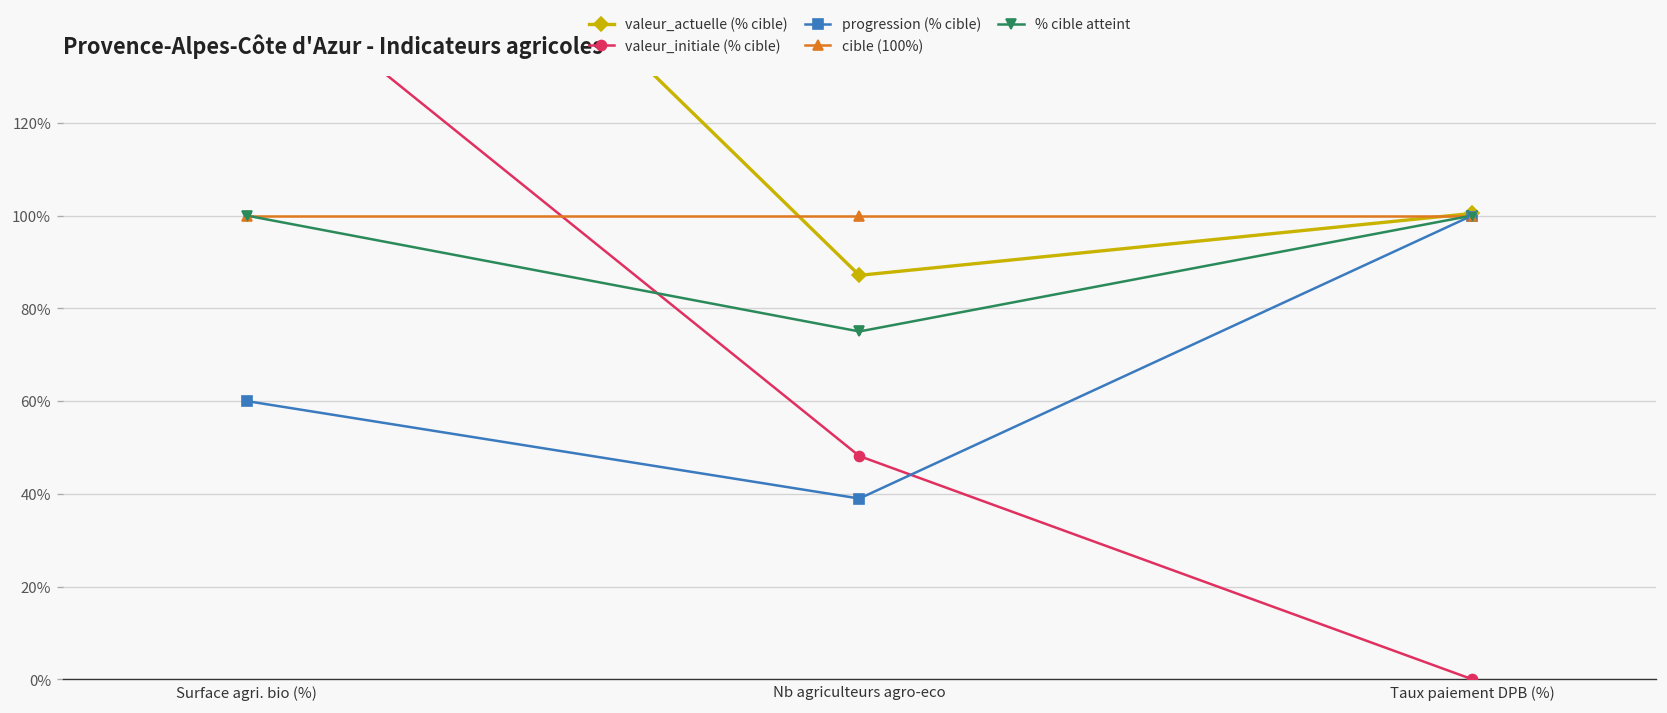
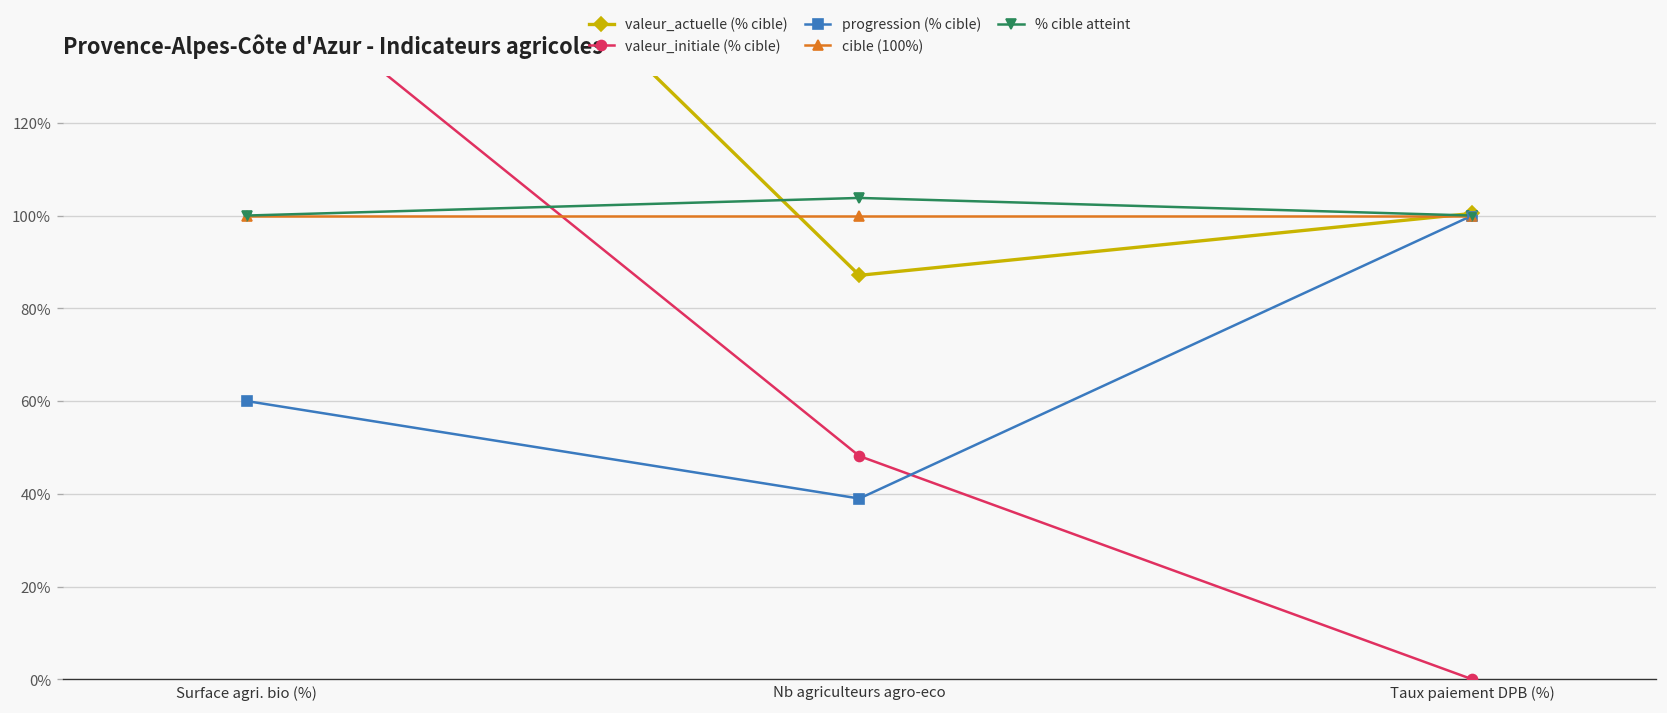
  {
    "valeur_actuelle (% cible)": {
      "Nb agriculteurs agro-eco": "87%"
    },
    "valeur_initiale (% cible)": {
      "Nb agriculteurs agro-eco": "48%",
      "Taux paiement DPB (%)": "0%"
    },
    "progression (% cible)": {
      "Surface agri. bio (%)": "60%",
      "Nb agriculteurs agro-eco": "39%"
    },
    "cible (100%)": {
      "Nb agriculteurs agro-eco": "100%"
    },
    "% cible atteint": {
-     "Nb agriculteurs agro-eco": "75%"
+     "Nb agriculteurs agro-eco": "104%"
    }
  }
